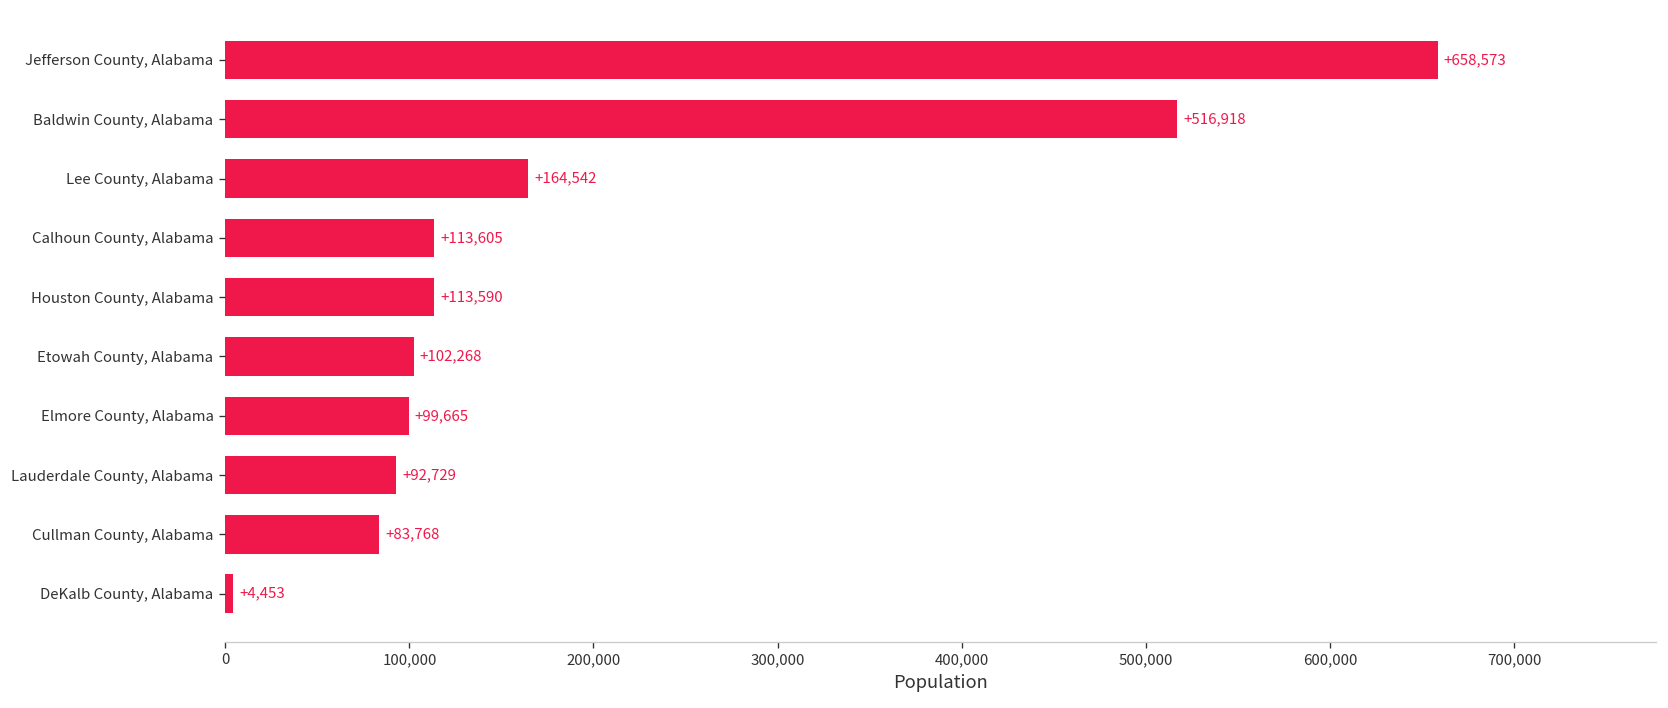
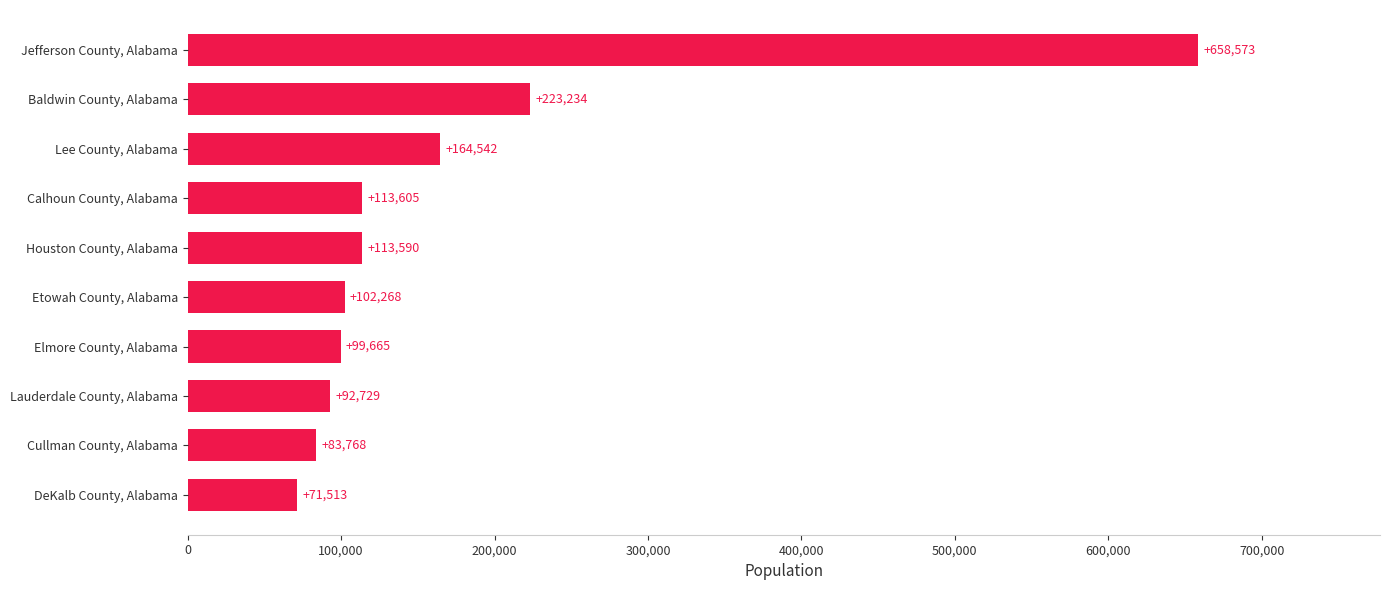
  {
    "Jefferson County, Alabama": "+658,573",
-   "Baldwin County, Alabama": "+516,918",
+   "Baldwin County, Alabama": "+223,234",
    "Lee County, Alabama": "+164,542",
    "Calhoun County, Alabama": "+113,605",
    "Houston County, Alabama": "+113,590",
    "Etowah County, Alabama": "+102,268",
    "Elmore County, Alabama": "+99,665",
    "Lauderdale County, Alabama": "+92,729",
    "Cullman County, Alabama": "+83,768",
-   "DeKalb County, Alabama": "+4,453"
+   "DeKalb County, Alabama": "+71,513"
  }
